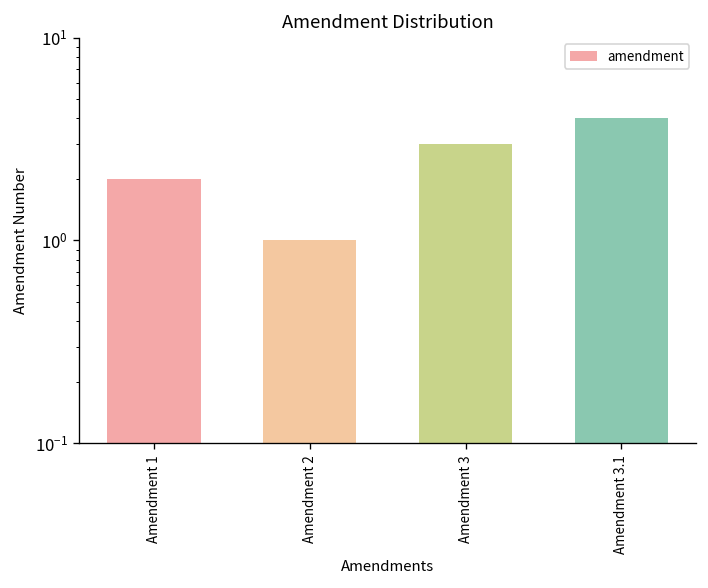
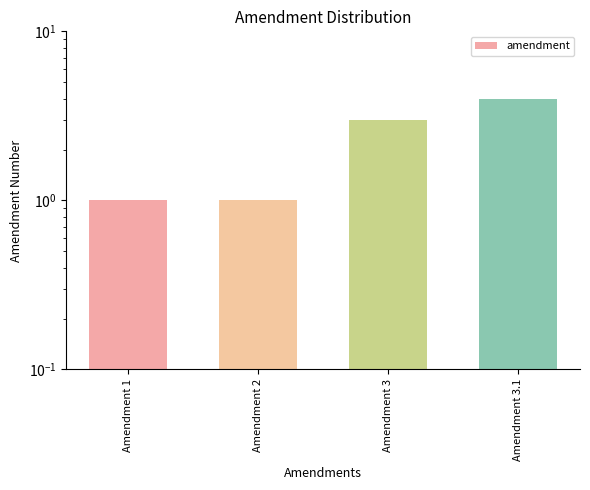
  {
-   "Amendment 1": 2,
+   "Amendment 1": 1,
    "Amendment 2": 1,
    "Amendment 3": 3,
    "Amendment 3.1": 4
  }
